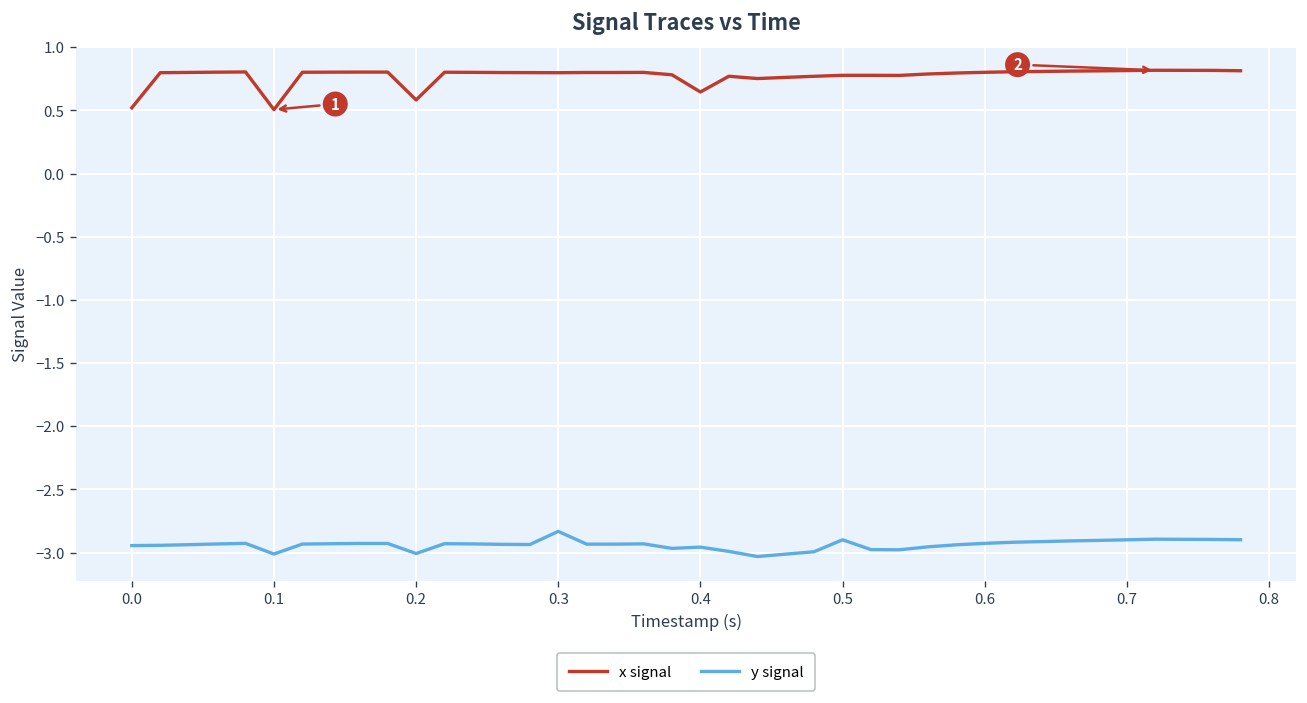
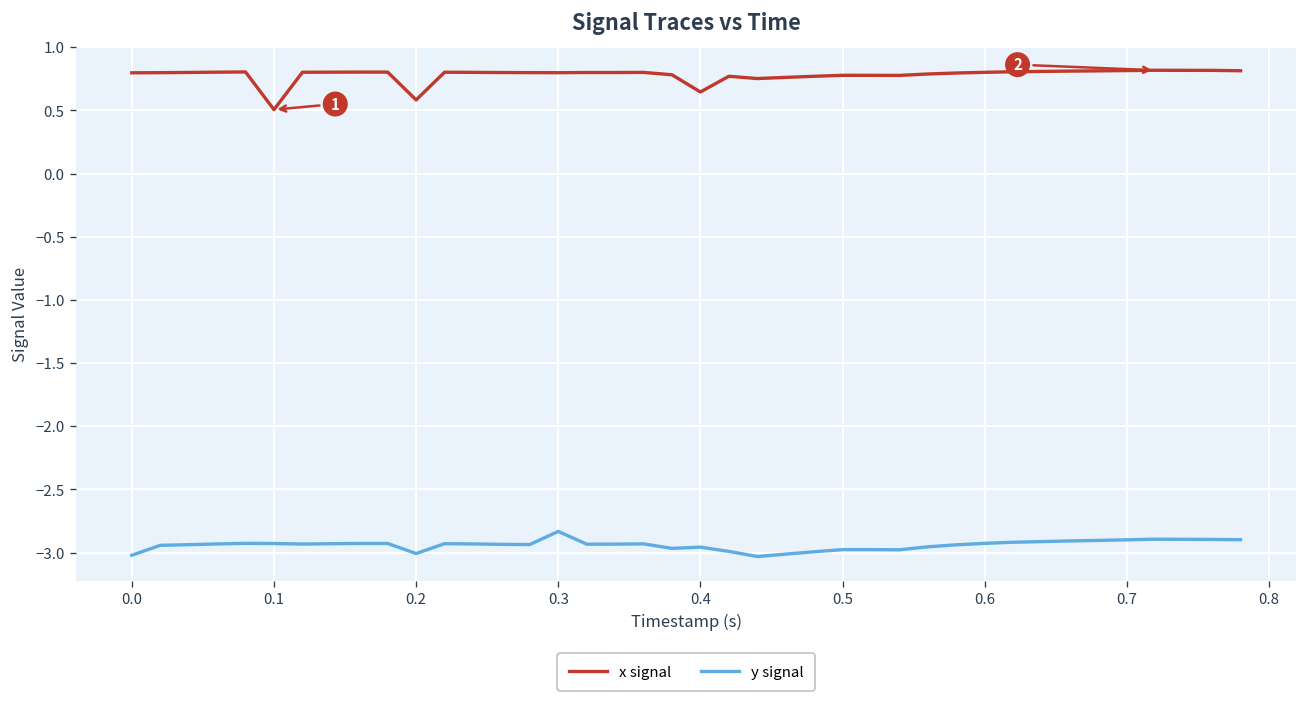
  {
    "x signal": {
-     "0.0": 0.52,
+     "0.0": 0.80,
      "0.1": 0.51,
      "0.2": 0.58,
      "0.3": 0.80,
      "0.4": 0.65,
      "0.5": 0.78,
      "0.6": 0.80,
      "0.7": 0.82
    },
    "y signal": {
-     "0.0": -2.94,
-     "0.1": -3.01,
+     "0.0": -3.02,
+     "0.1": -2.93,
      "0.2": -3.01,
      "0.3": -2.83,
      "0.4": -2.96,
-     "0.5": -2.90,
+     "0.5": -2.98,
      "0.6": -2.93,
      "0.7": -2.90
    }
  }
